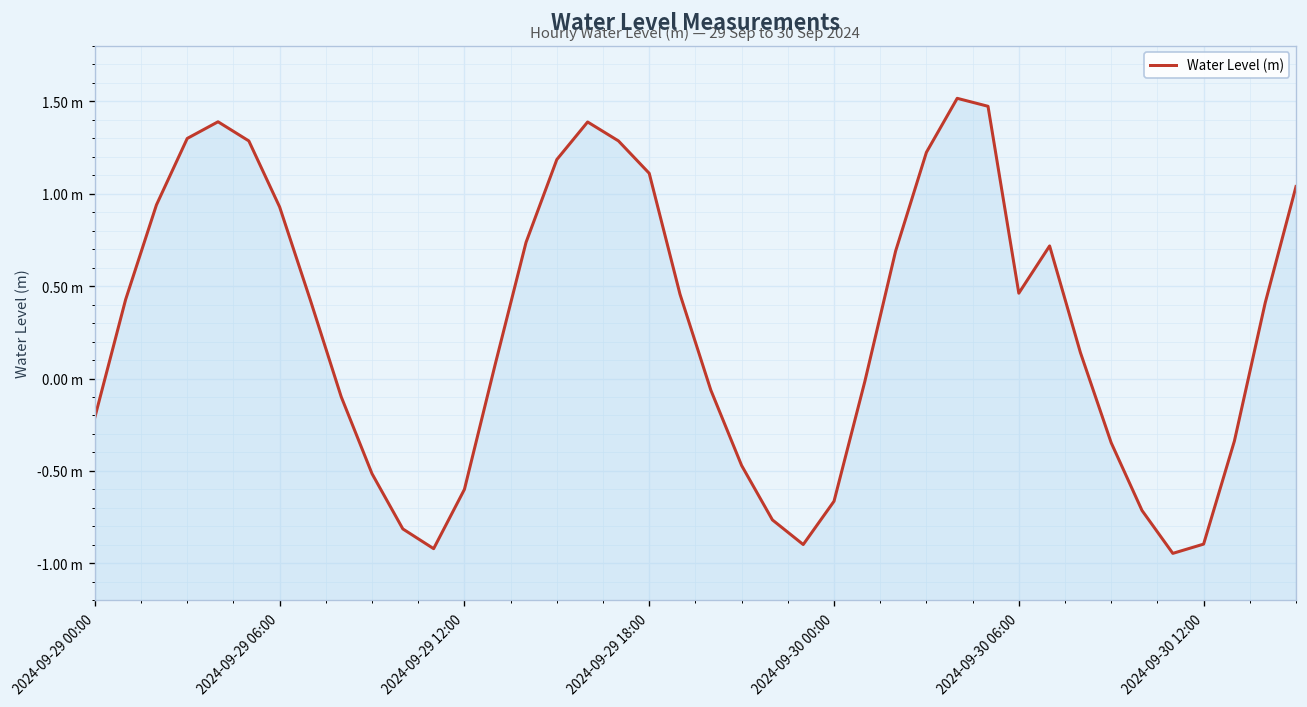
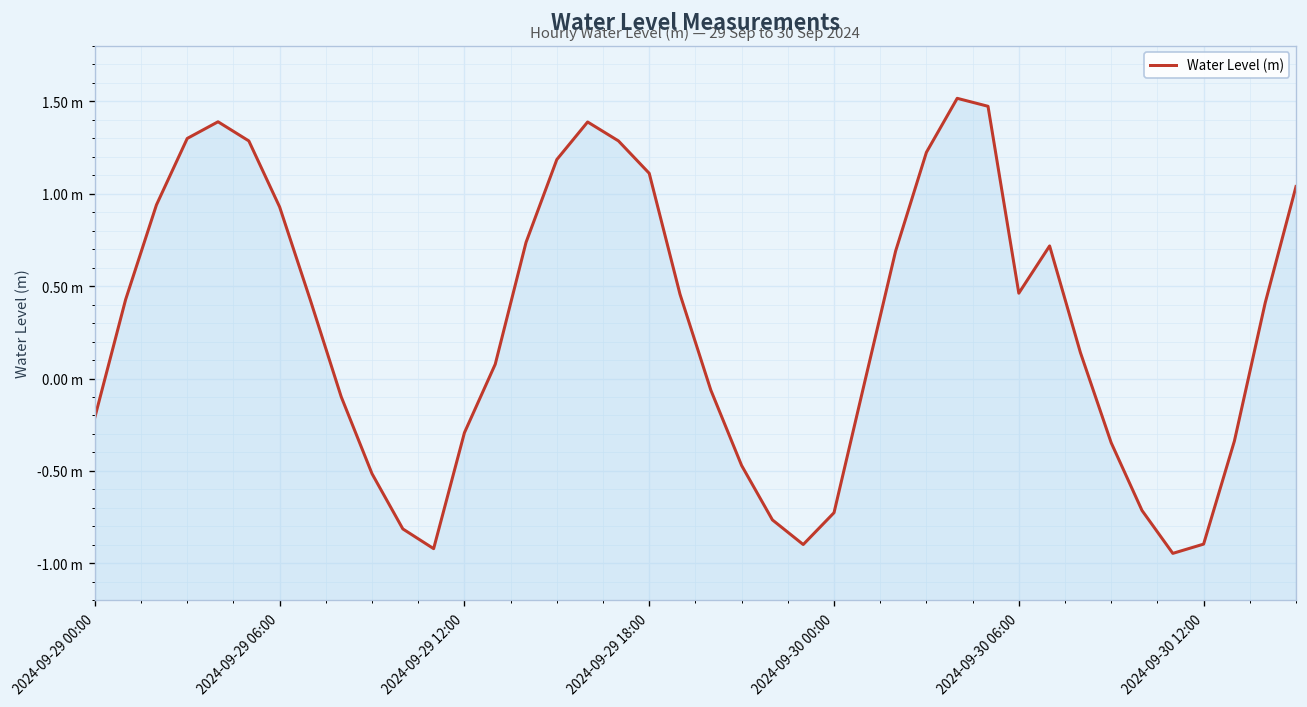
  {
    "2024-09-29 00:00": "-0.21 m",
    "2024-09-29 06:00": "0.93 m",
-   "2024-09-29 12:00": "-0.60 m",
+   "2024-09-29 12:00": "-0.29 m",
    "2024-09-29 18:00": "1.11 m",
-   "2024-09-30 00:00": "-0.66 m",
+   "2024-09-30 00:00": "-0.73 m",
    "2024-09-30 06:00": "0.46 m",
    "2024-09-30 12:00": "-0.90 m"
  }
